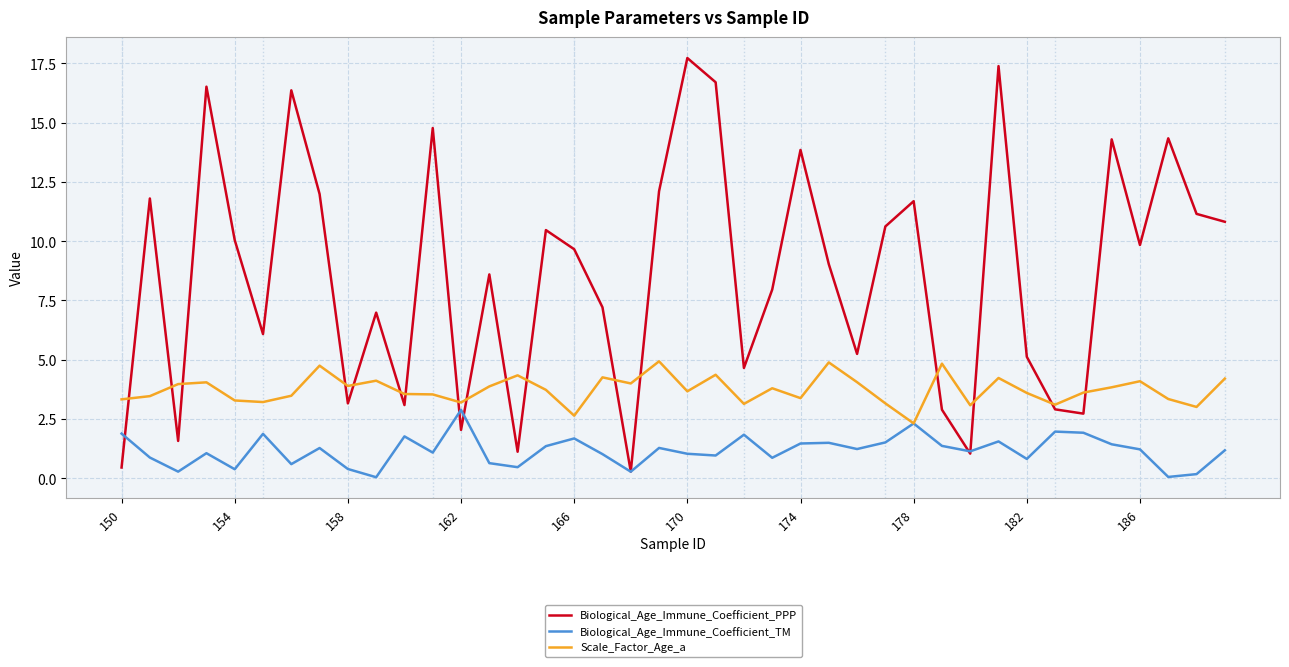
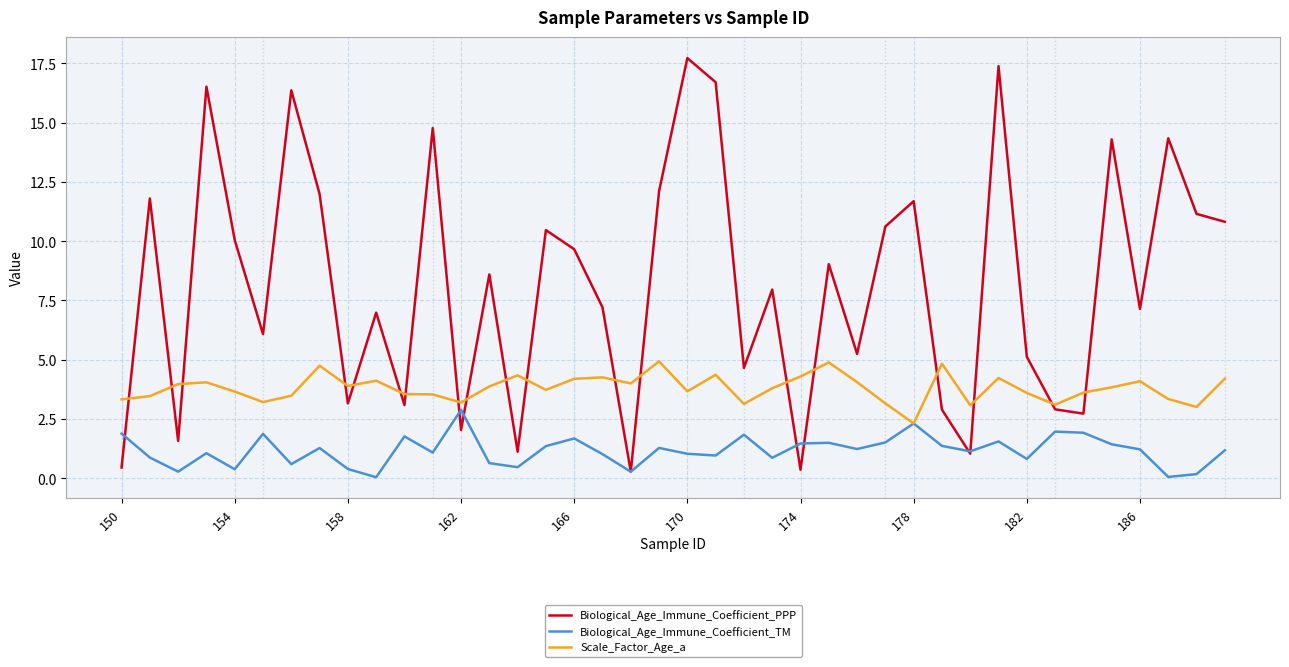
  {
    "Biological_Age_Immune_Coefficient_PPP": {
      "150": 0.5,
      "154": 10.0,
      "158": 3.2,
      "162": 2.0,
      "166": 9.7,
      "170": 17.7,
-     "174": 13.8,
+     "174": 0.4,
      "178": 11.7,
      "182": 5.1,
-     "186": 9.8
+     "186": 7.1
    },
    "Biological_Age_Immune_Coefficient_TM": {
      "150": 1.9,
      "154": 0.4,
      "158": 0.4,
      "162": 2.9,
      "166": 1.7,
      "170": 1.0,
      "174": 1.5,
      "182": 0.8,
      "186": 1.2
    },
    "Scale_Factor_Age_a": {
      "150": 3.3,
-     "154": 3.3,
+     "154": 3.7,
      "158": 3.9,
      "162": 3.2,
-     "166": 2.6,
+     "166": 4.2,
      "170": 3.7,
-     "174": 3.4,
+     "174": 4.3,
      "182": 3.6,
      "186": 4.1
    }
  }
